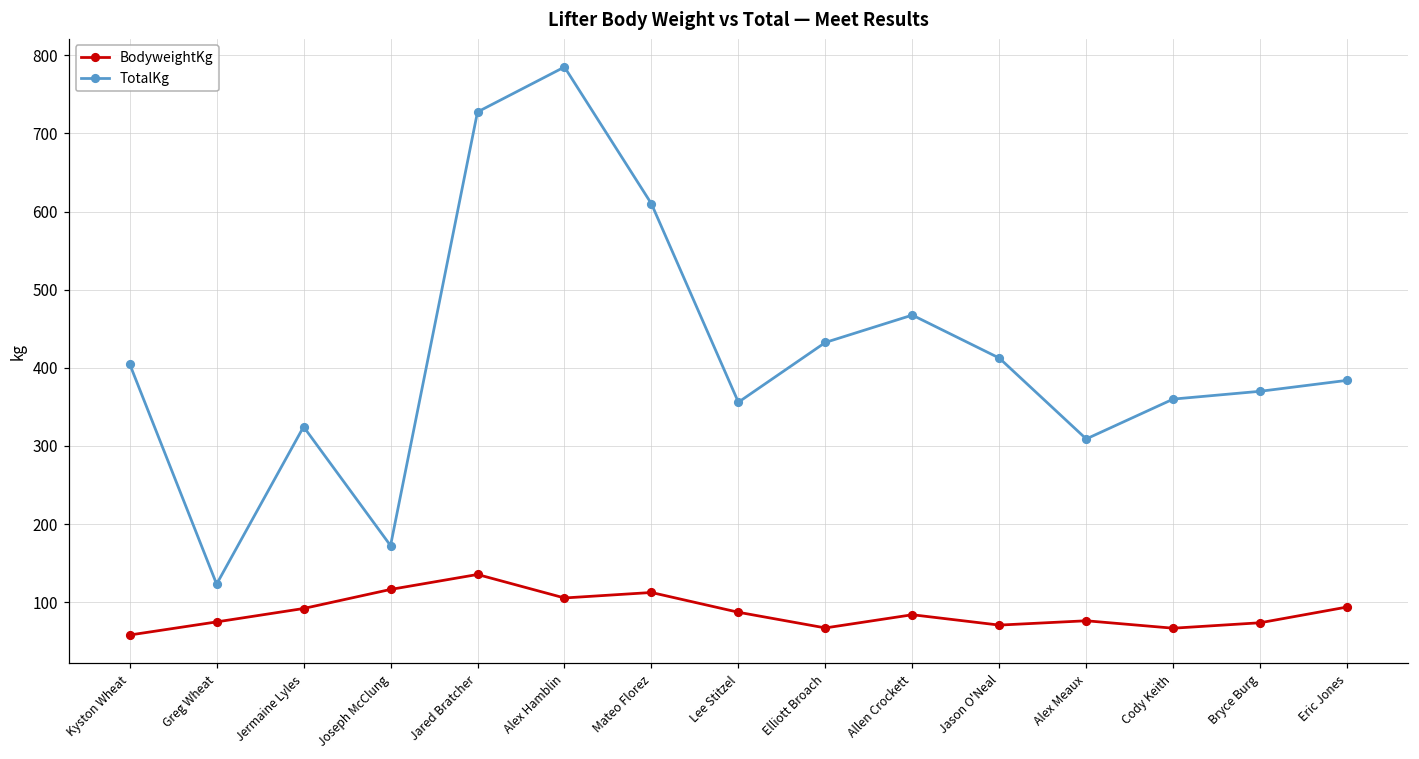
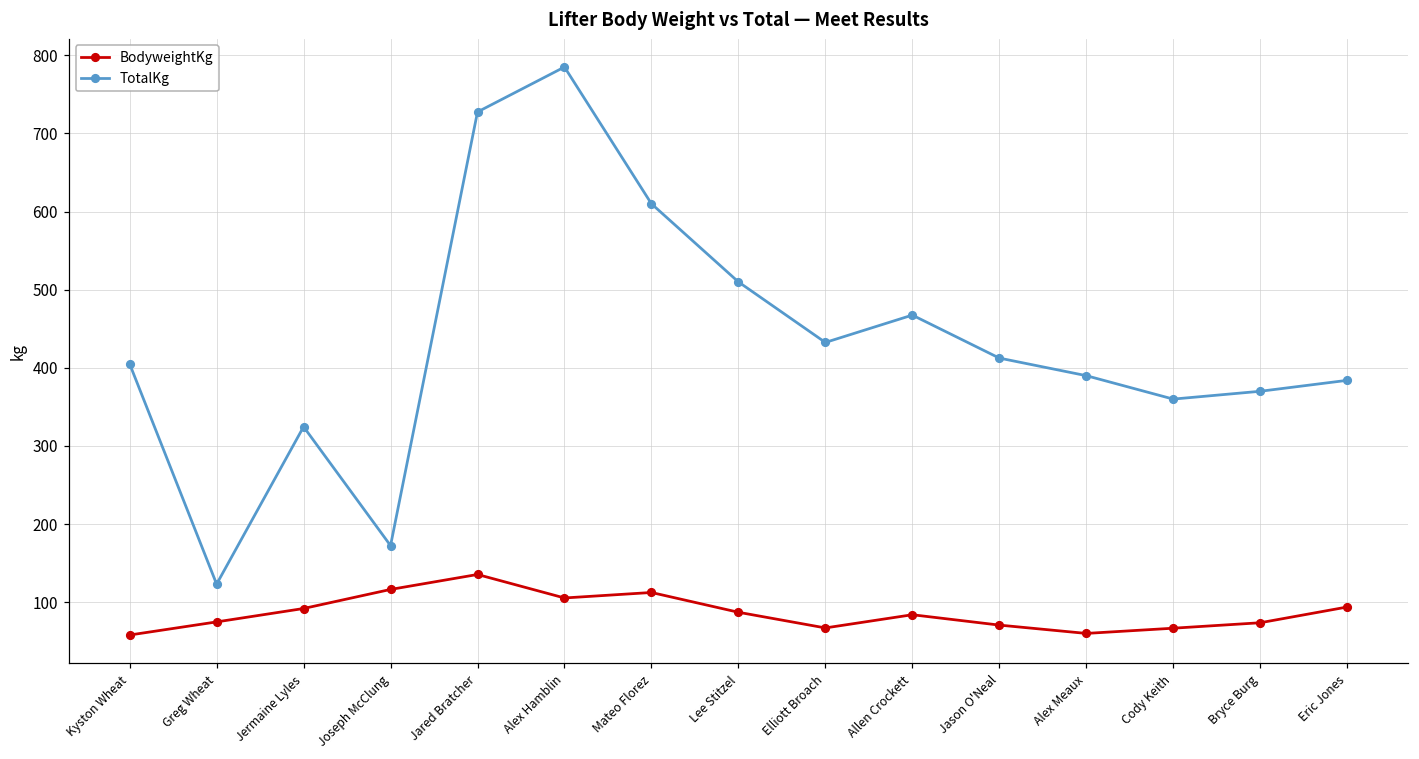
  {
    "BodyweightKg": {
      "Kyston Wheat": 60,
      "Greg Wheat": 70,
      "Jermaine Lyles": 90,
      "Joseph McClung": 120,
      "Jared Bratcher": 140,
      "Alex Hamblin": 110,
      "Mateo Florez": 110,
      "Lee Stitzel": 90,
      "Elliott Broach": 70,
      "Allen Crockett": 80,
      "Jason O'Neal": 70,
-     "Alex Meaux": 80,
+     "Alex Meaux": 60,
      "Cody Keith": 70,
      "Bryce Burg": 70,
      "Eric Jones": 90
    },
    "TotalKg": {
      "Kyston Wheat": 410,
      "Greg Wheat": 120,
      "Jermaine Lyles": 320,
      "Joseph McClung": 170,
      "Jared Bratcher": 730,
      "Alex Hamblin": 790,
      "Mateo Florez": 610,
-     "Lee Stitzel": 360,
+     "Lee Stitzel": 510,
      "Elliott Broach": 430,
      "Allen Crockett": 470,
      "Jason O'Neal": 410,
-     "Alex Meaux": 310,
+     "Alex Meaux": 390,
      "Cody Keith": 360,
      "Bryce Burg": 370,
      "Eric Jones": 380
    }
  }
